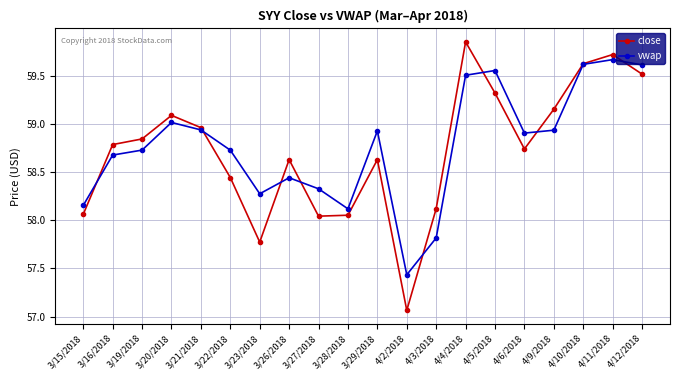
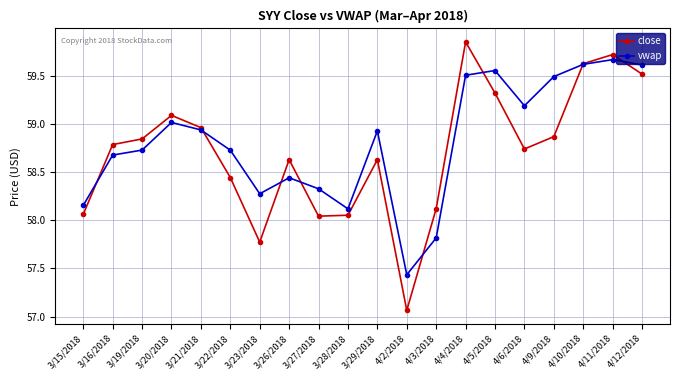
  {
    "close": {
      "3/15/2018": 58.1,
      "3/16/2018": 58.8,
      "3/19/2018": 58.8,
      "3/20/2018": 59.1,
      "3/22/2018": 58.4,
      "3/23/2018": 57.8,
      "3/26/2018": 58.6,
      "3/27/2018": 58.0,
      "3/28/2018": 58.1,
      "3/29/2018": 58.6,
      "4/2/2018": 57.1,
      "4/3/2018": 58.1,
      "4/4/2018": 59.9,
      "4/5/2018": 59.3,
      "4/6/2018": 58.7,
-     "4/9/2018": 59.2,
+     "4/9/2018": 58.9,
      "4/11/2018": 59.7,
      "4/12/2018": 59.5
    },
    "vwap": {
      "3/15/2018": 58.2,
      "3/16/2018": 58.7,
      "3/19/2018": 58.7,
      "3/20/2018": 59.0,
      "3/22/2018": 58.7,
      "3/23/2018": 58.3,
      "3/26/2018": 58.4,
      "3/27/2018": 58.3,
      "3/28/2018": 58.1,
      "3/29/2018": 58.9,
      "4/2/2018": 57.4,
      "4/3/2018": 57.8,
      "4/4/2018": 59.5,
      "4/5/2018": 59.6,
-     "4/6/2018": 58.9,
-     "4/9/2018": 58.9,
+     "4/6/2018": 59.2,
+     "4/9/2018": 59.5,
      "4/11/2018": 59.7,
      "4/12/2018": 59.6
    }
  }
